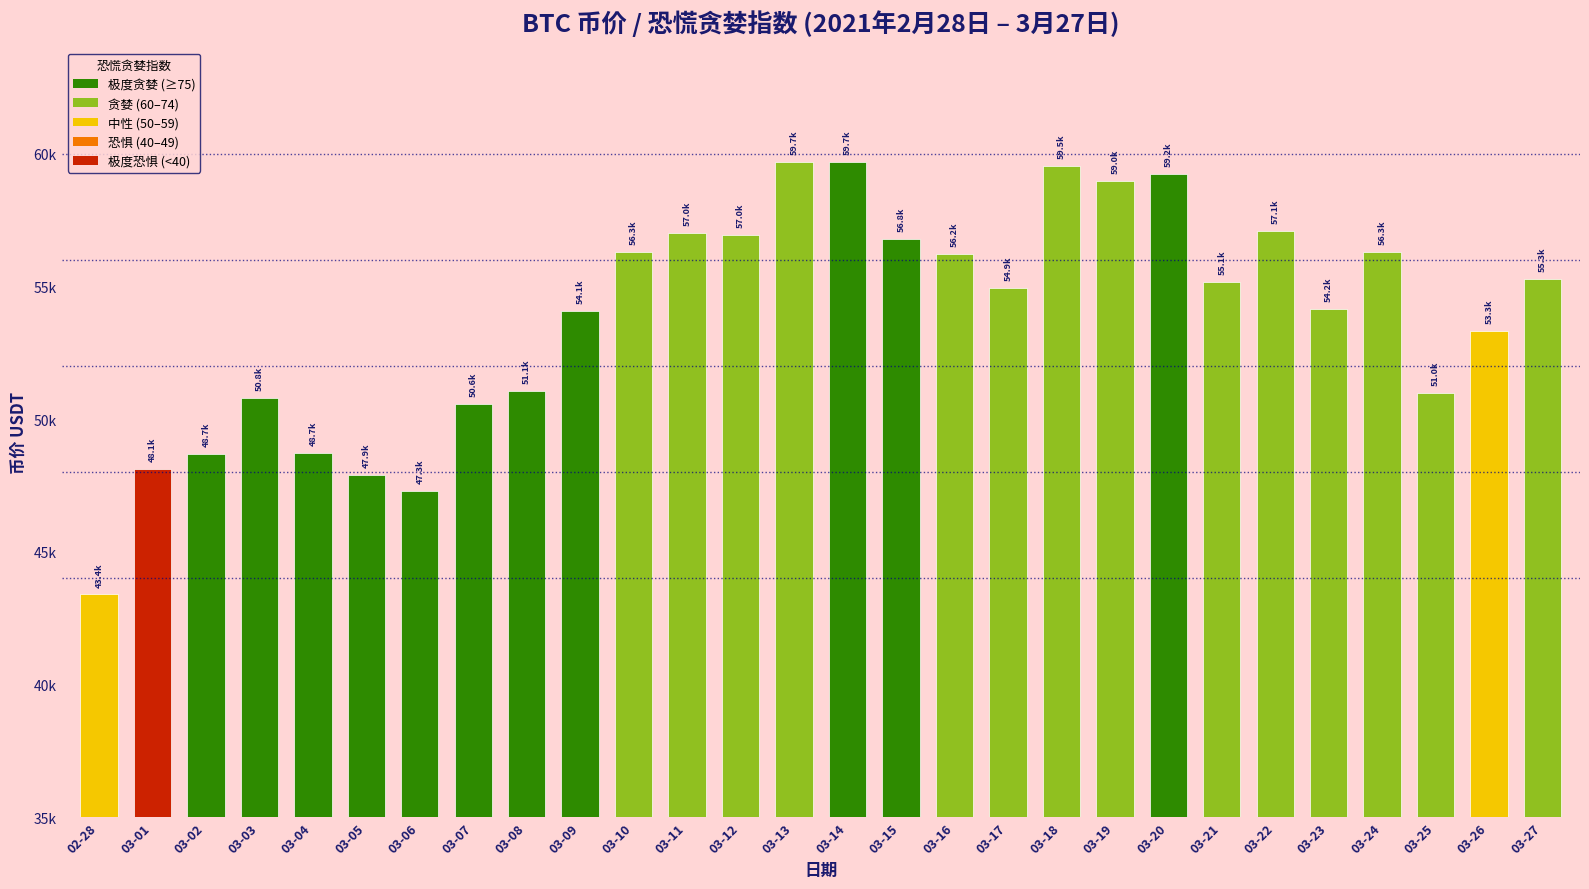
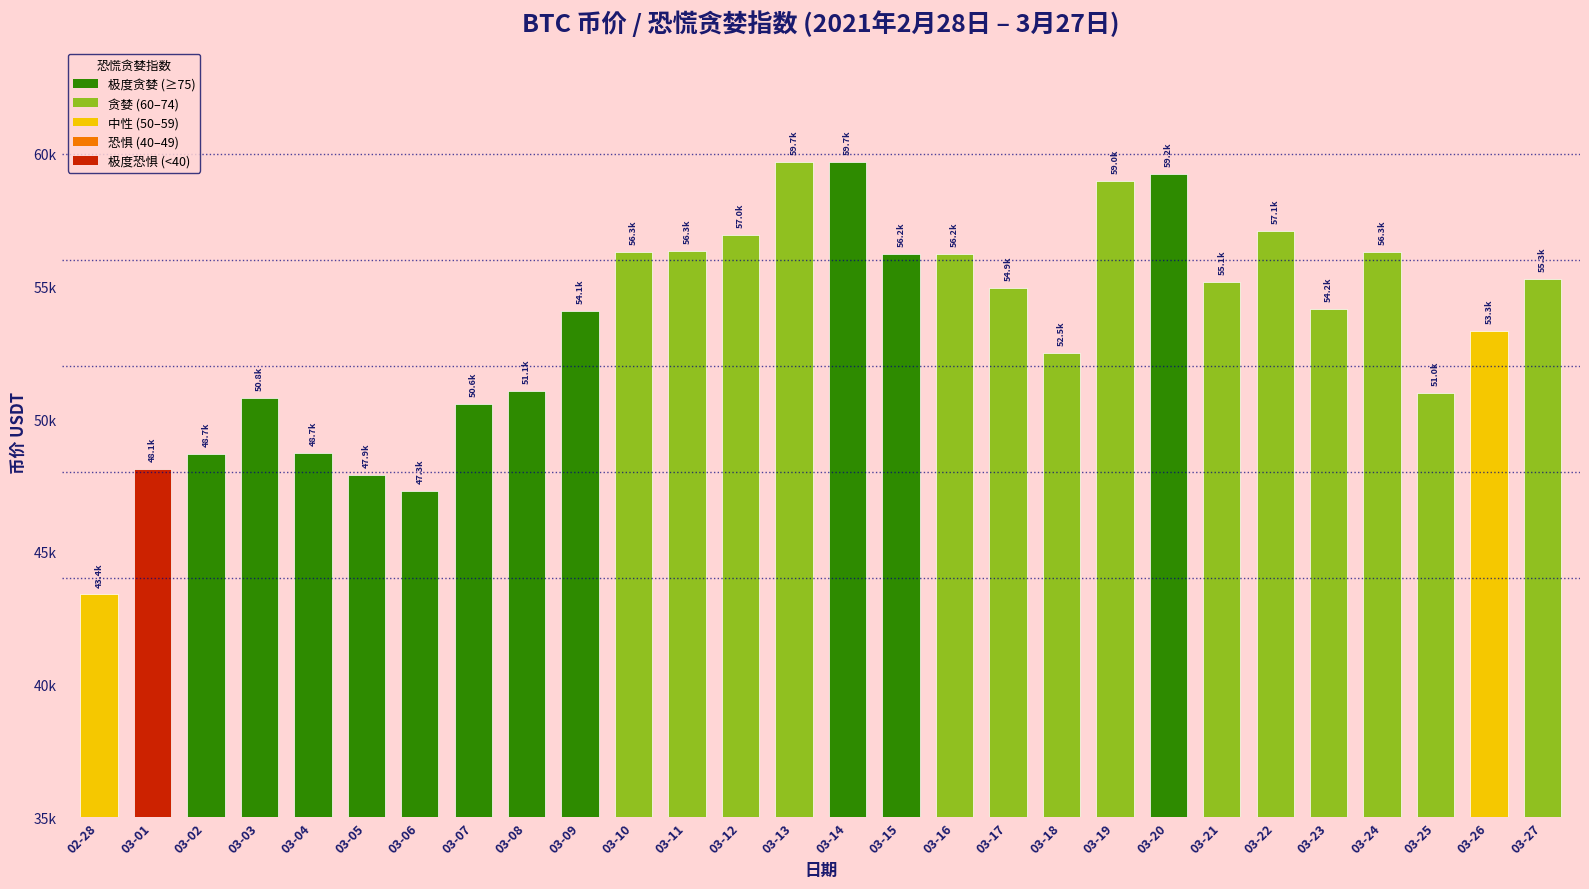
  {
    "02-28": "43.4k",
    "03-01": "48.1k",
    "03-02": "48.7k",
    "03-03": "50.8k",
    "03-04": "48.7k",
    "03-05": "47.9k",
    "03-06": "47.3k",
    "03-07": "50.6k",
    "03-08": "51.1k",
    "03-09": "54.1k",
    "03-10": "56.3k",
-   "03-11": "57.0k",
+   "03-11": "56.3k",
    "03-12": "57.0k",
    "03-13": "59.7k",
    "03-14": "59.7k",
-   "03-15": "56.8k",
+   "03-15": "56.2k",
    "03-16": "56.2k",
    "03-17": "54.9k",
-   "03-18": "59.5k",
+   "03-18": "52.5k",
    "03-19": "59.0k",
    "03-20": "59.2k",
    "03-21": "55.1k",
    "03-22": "57.1k",
    "03-23": "54.2k",
    "03-24": "56.3k",
    "03-25": "51.0k",
    "03-26": "53.3k",
    "03-27": "55.3k"
  }
